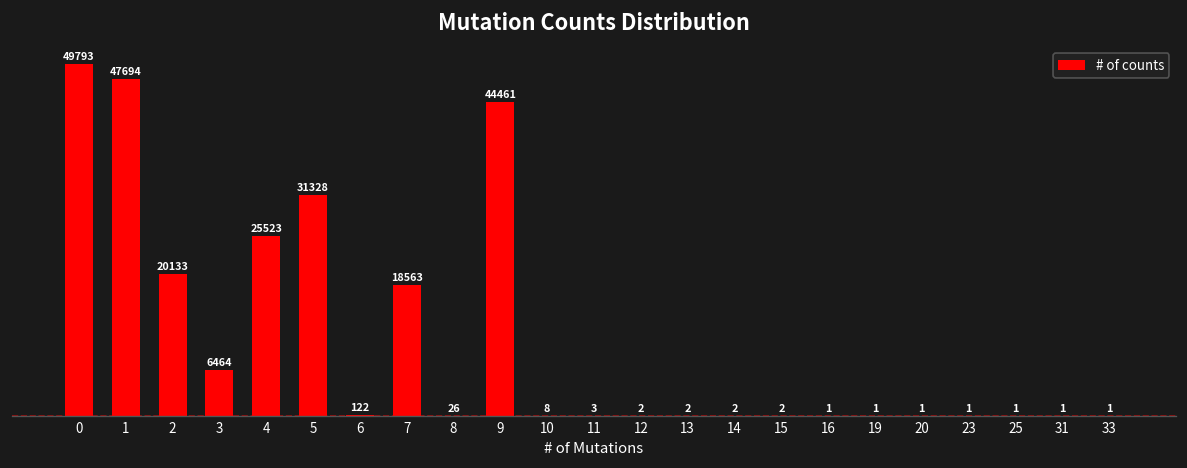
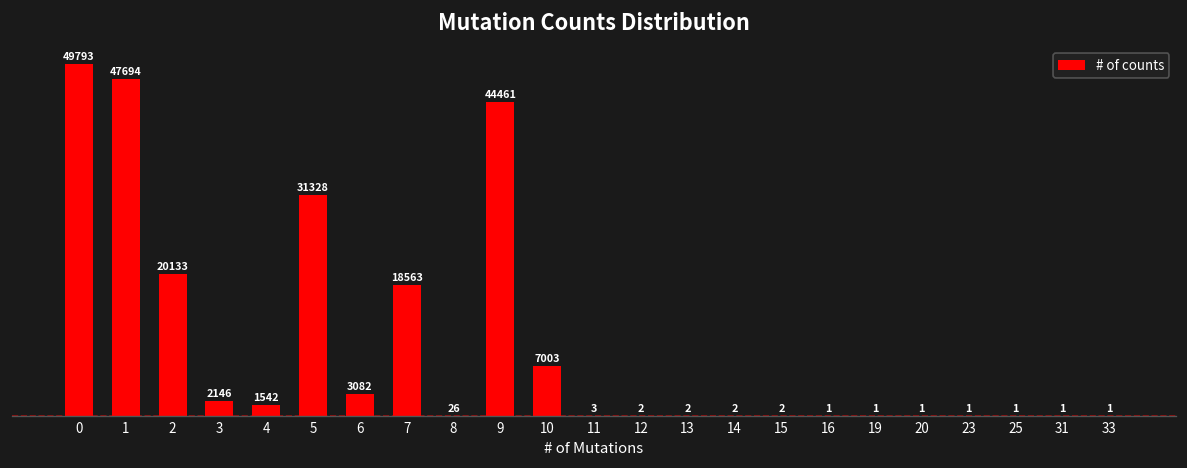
  {
    "0": 49793,
    "1": 47694,
    "2": 20133,
-   "3": 6464,
-   "4": 25523,
+   "3": 2146,
+   "4": 1542,
    "5": 31328,
-   "6": 122,
+   "6": 3082,
    "7": 18563,
    "8": 26,
    "9": 44461,
-   "10": 8,
+   "10": 7003,
    "11": 3,
    "12": 2,
    "13": 2,
    "14": 2,
    "15": 2,
    "16": 1,
    "19": 1,
    "20": 1,
    "23": 1,
    "25": 1,
    "31": 1,
    "33": 1
  }
